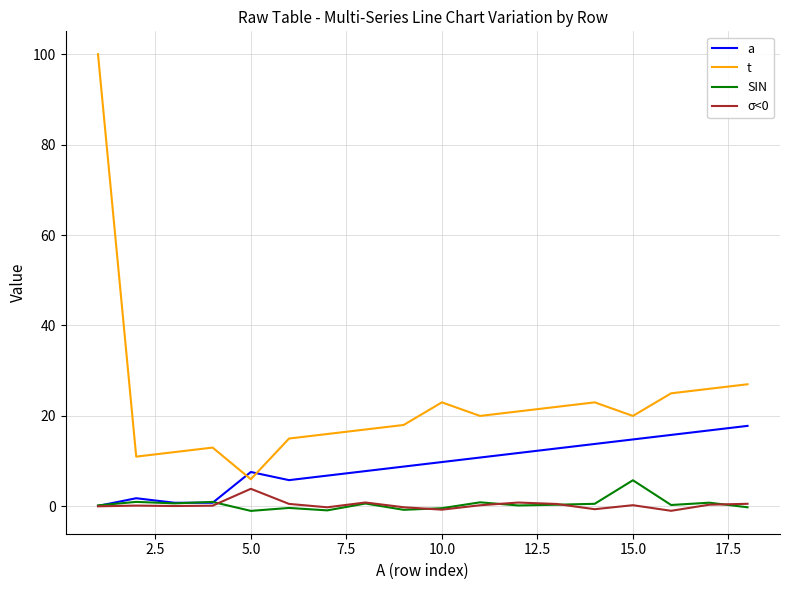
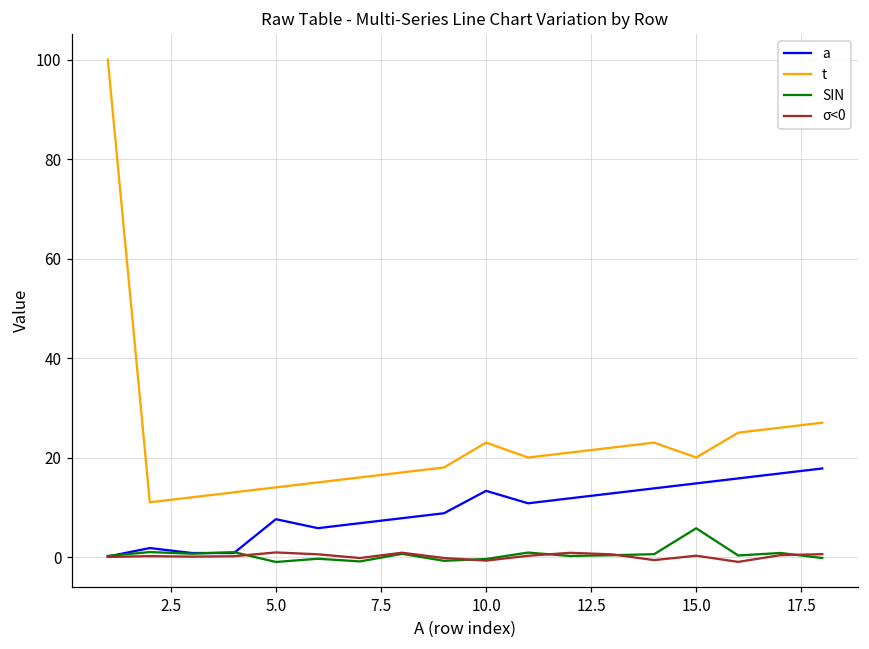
  {
    "a": {
      "5.0": 8,
-     "10.0": 10,
+     "10.0": 13,
      "15.0": 15
    },
    "t": {
-     "5.0": 6,
+     "5.0": 14,
      "10.0": 23,
      "15.0": 20
    },
    "SIN": {
      "5.0": -1,
      "15.0": 6
    },
    "σ<0": {
-     "5.0": 4,
+     "5.0": 1,
      "15.0": 0
    }
  }
